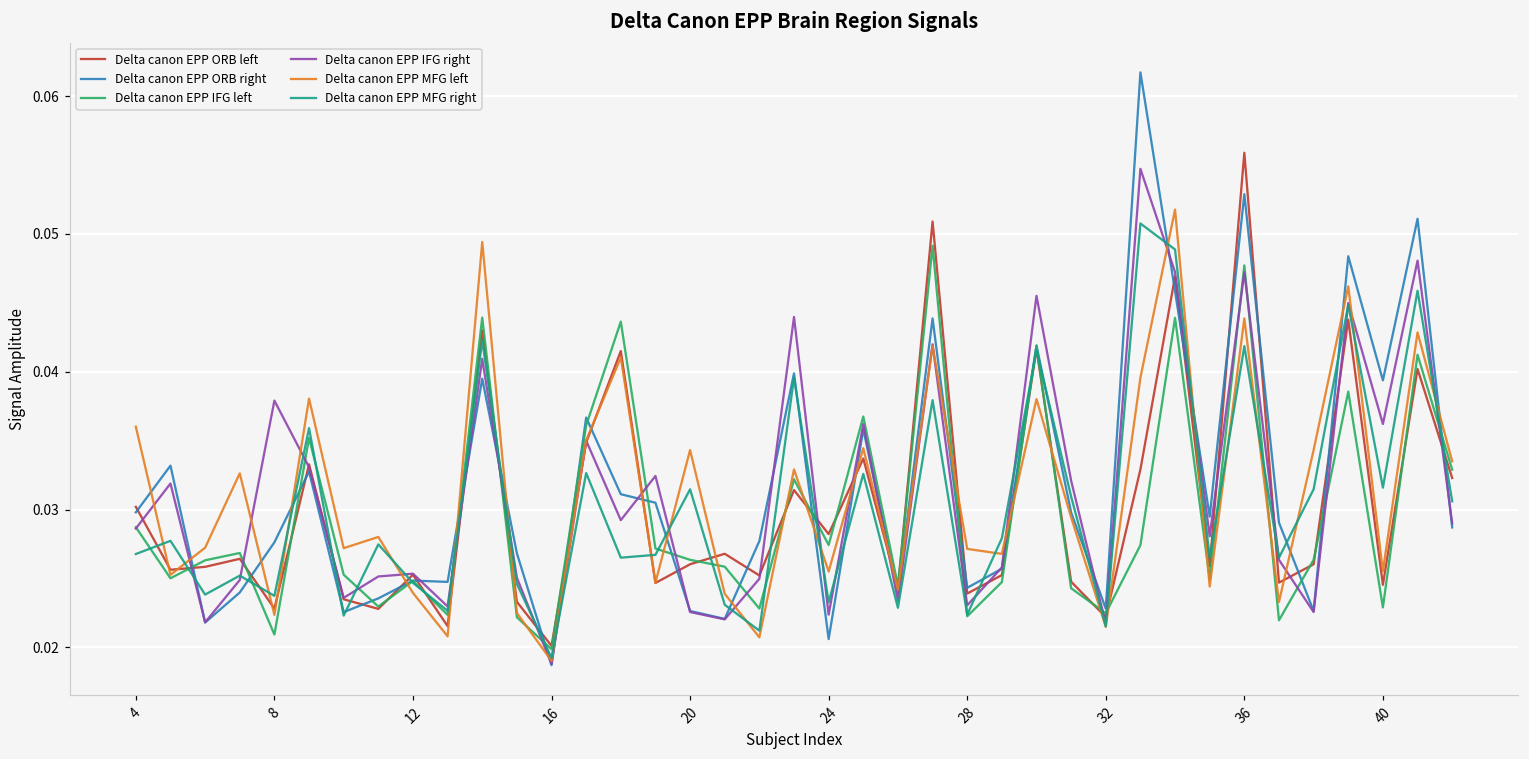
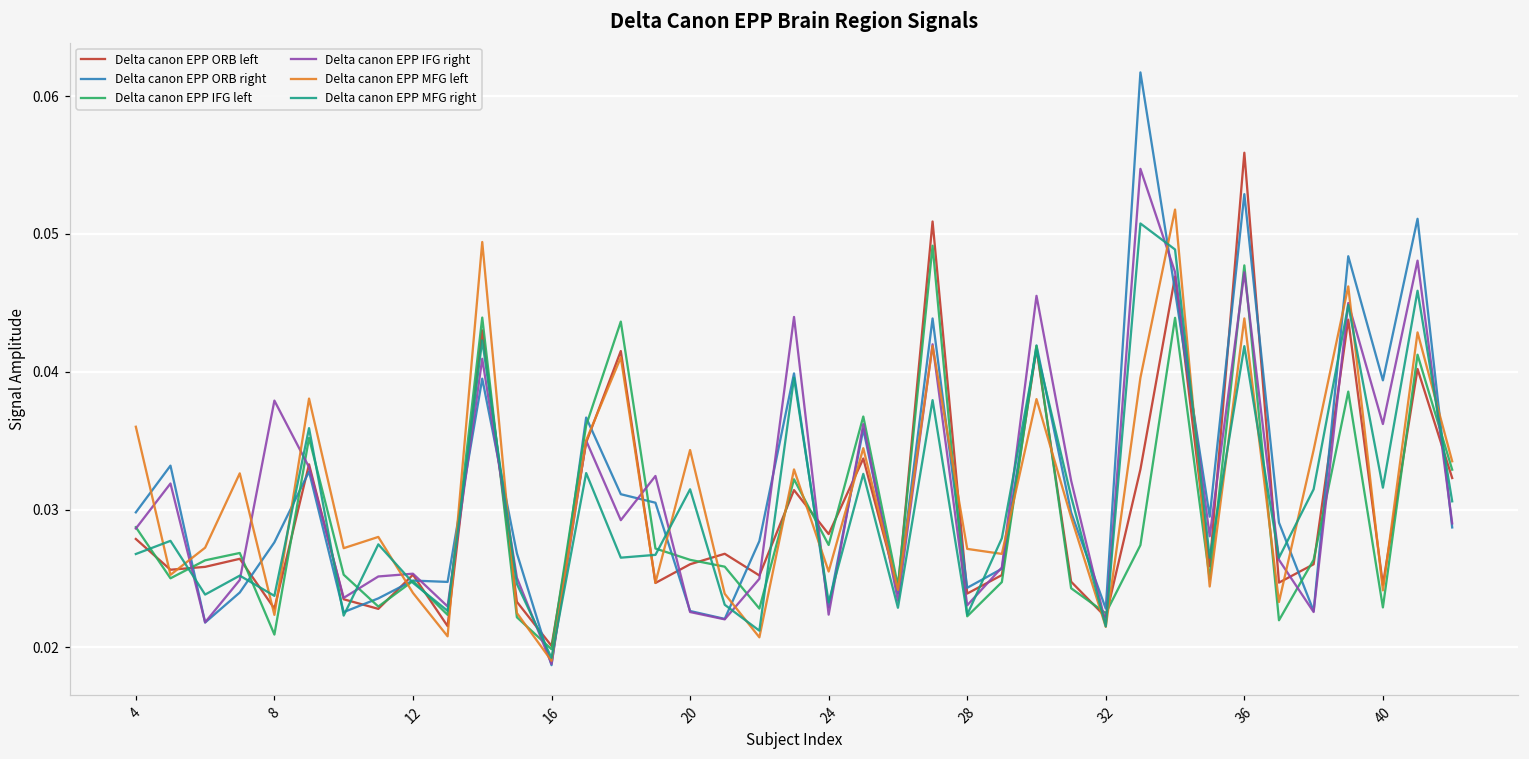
  {
    "Delta canon EPP ORB left": {
-     "4": 0.0302,
+     "4": 0.0279,
      "8": 0.0228,
      "16": 0.0201,
      "20": 0.0260,
      "24": 0.0282,
      "28": 0.0239,
      "32": 0.0222,
      "36": 0.0559,
      "40": 0.0245
    },
    "Delta canon EPP ORB right": {
      "4": 0.0298,
      "8": 0.0276,
-     "24": 0.0206,
+     "24": 0.0229,
      "28": 0.0243,
      "32": 0.0228,
      "36": 0.0529,
      "40": 0.0394
    },
    "Delta canon EPP IFG right": {
      "8": 0.0379,
      "24": 0.0224,
      "28": 0.0231,
      "36": 0.0472,
      "40": 0.0362
    },
    "Delta canon EPP MFG left": {
      "4": 0.0360,
      "8": 0.0224,
      "12": 0.0240,
      "16": 0.0190,
      "20": 0.0343,
      "24": 0.0255,
      "28": 0.0272,
      "36": 0.0439,
-     "40": 0.0255
+     "40": 0.0241
    }
  }
